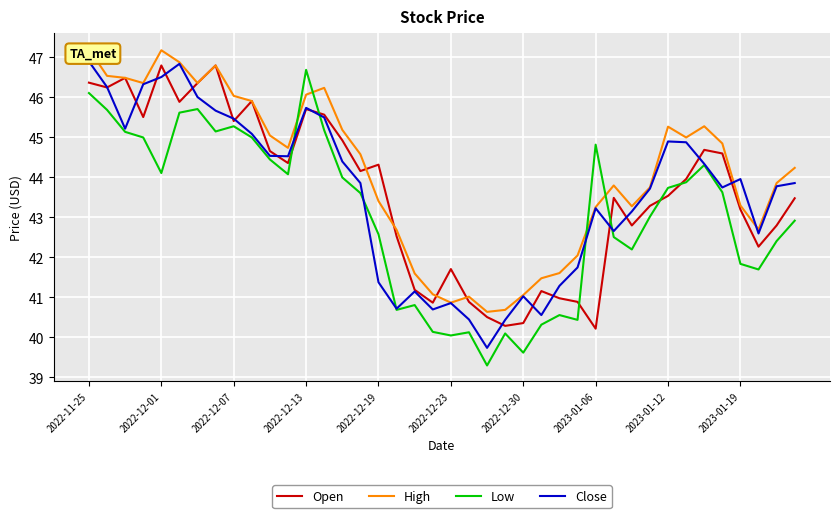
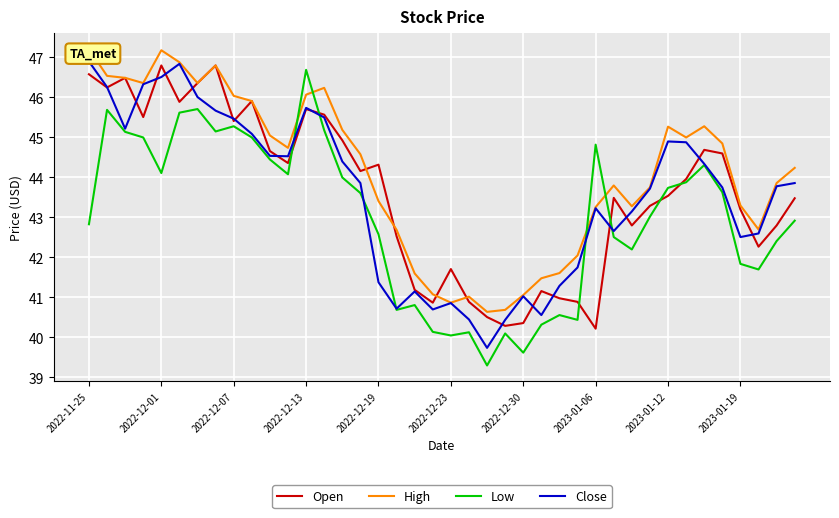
  {
    "Open": {
-     "2022-11-25": 46.4,
+     "2022-11-25": 46.6,
      "2022-12-01": 46.8,
      "2022-12-19": 44.3,
      "2022-12-23": 41.7,
      "2022-12-30": 40.4,
      "2023-01-06": 40.2,
      "2023-01-12": 43.5,
      "2023-01-19": 43.2
    },
    "High": {
      "2022-12-01": 47.2,
      "2022-12-07": 46.0,
      "2022-12-13": 46.1,
      "2022-12-19": 43.4,
      "2023-01-12": 45.3,
      "2023-01-19": 43.3
    },
    "Low": {
-     "2022-11-25": 46.1,
+     "2022-11-25": 42.8,
      "2022-12-01": 44.1,
      "2022-12-07": 45.3,
      "2022-12-13": 46.7,
      "2022-12-19": 42.6,
      "2022-12-23": 40.1,
      "2022-12-30": 39.6,
      "2023-01-06": 44.8,
      "2023-01-12": 43.7,
      "2023-01-19": 41.8
    },
    "Close": {
      "2022-12-01": 46.5,
      "2022-12-19": 41.4,
      "2023-01-12": 44.9,
-     "2023-01-19": 44.0
+     "2023-01-19": 42.5
    }
  }
